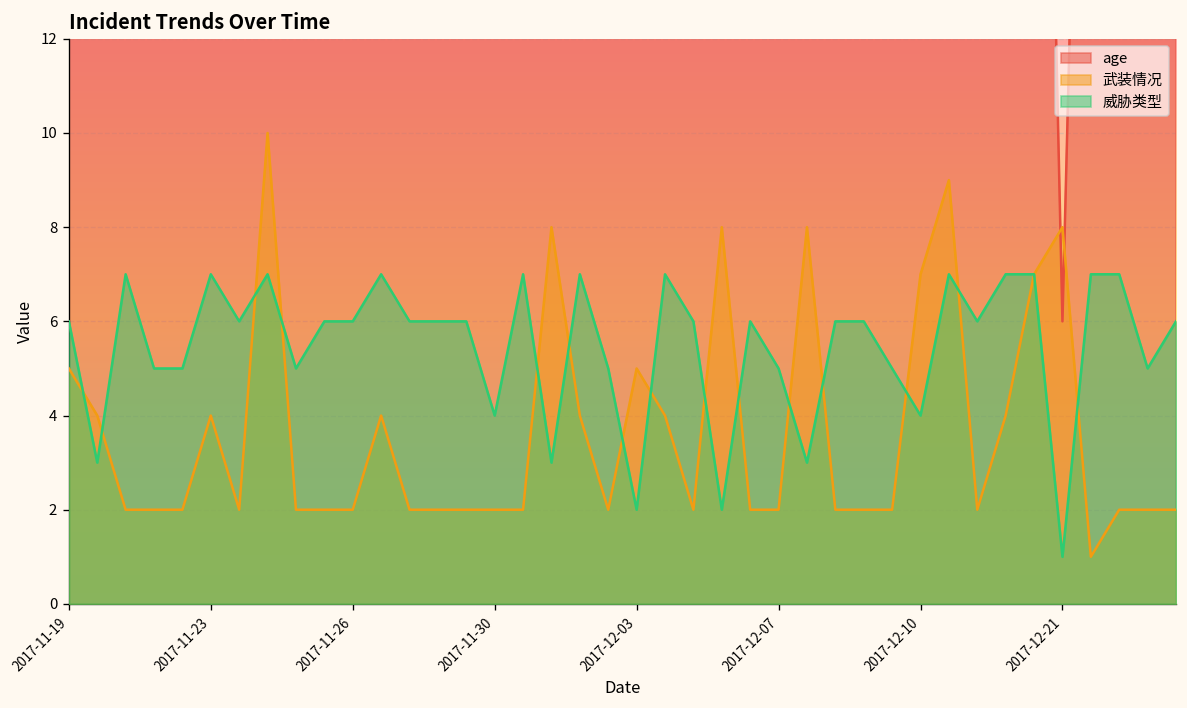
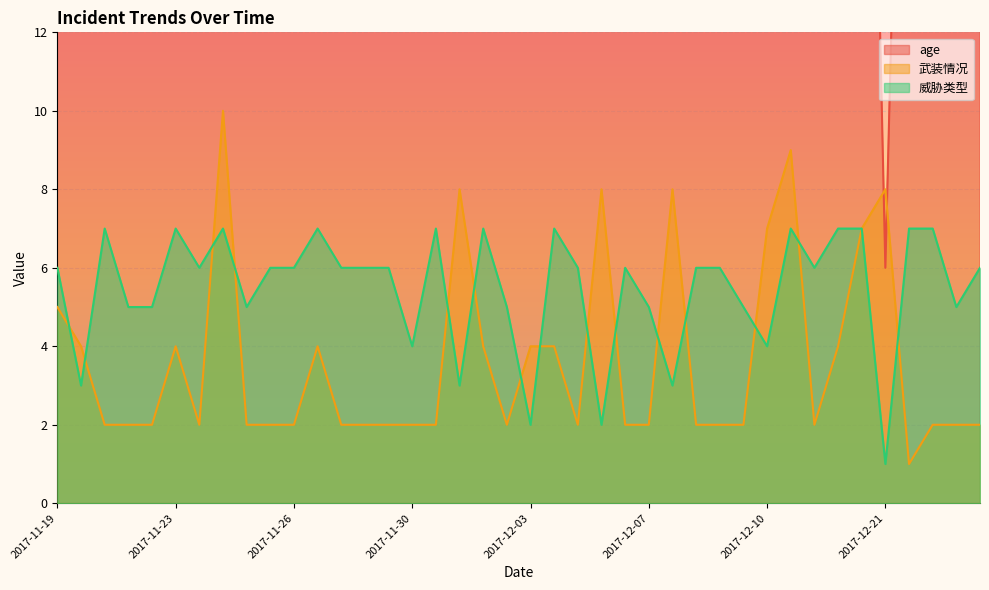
  {
    "武装情况": {
      "2017-11-19": 5,
-     "2017-12-03": 5,
+     "2017-12-03": 4,
      "2017-12-10": 7
    },
    "威胁类型": {
      "2017-11-19": 6,
      "2017-12-03": 2,
      "2017-12-10": 4
    }
  }
